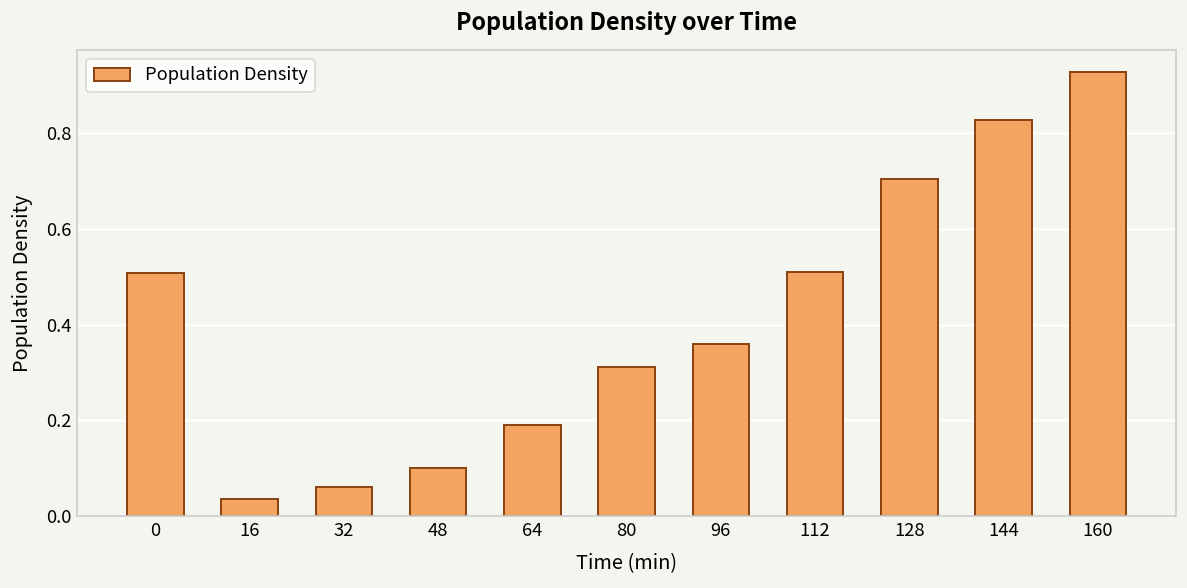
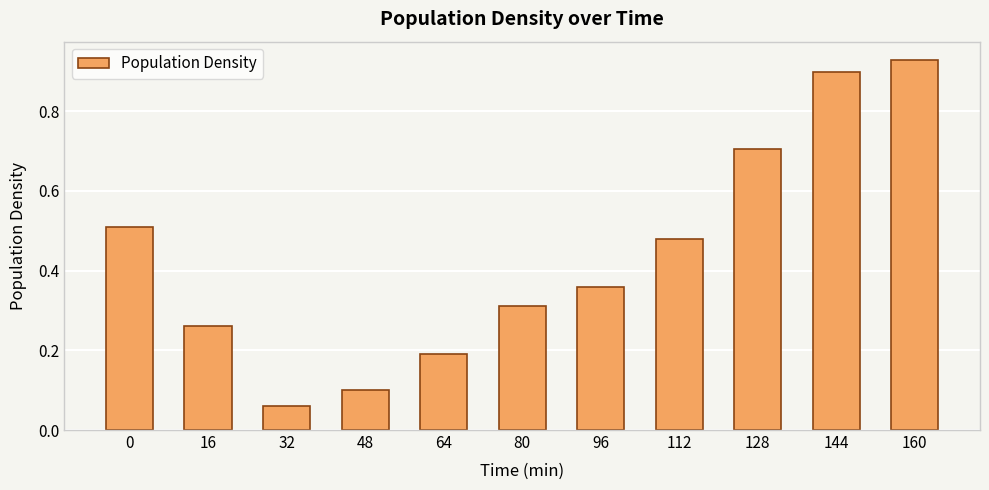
  {
    "0": 0.51,
-   "16": 0.04,
+   "16": 0.26,
    "32": 0.06,
    "48": 0.10,
    "64": 0.19,
    "80": 0.31,
    "96": 0.36,
-   "112": 0.51,
+   "112": 0.48,
    "128": 0.70,
-   "144": 0.83,
+   "144": 0.90,
    "160": 0.93
  }
